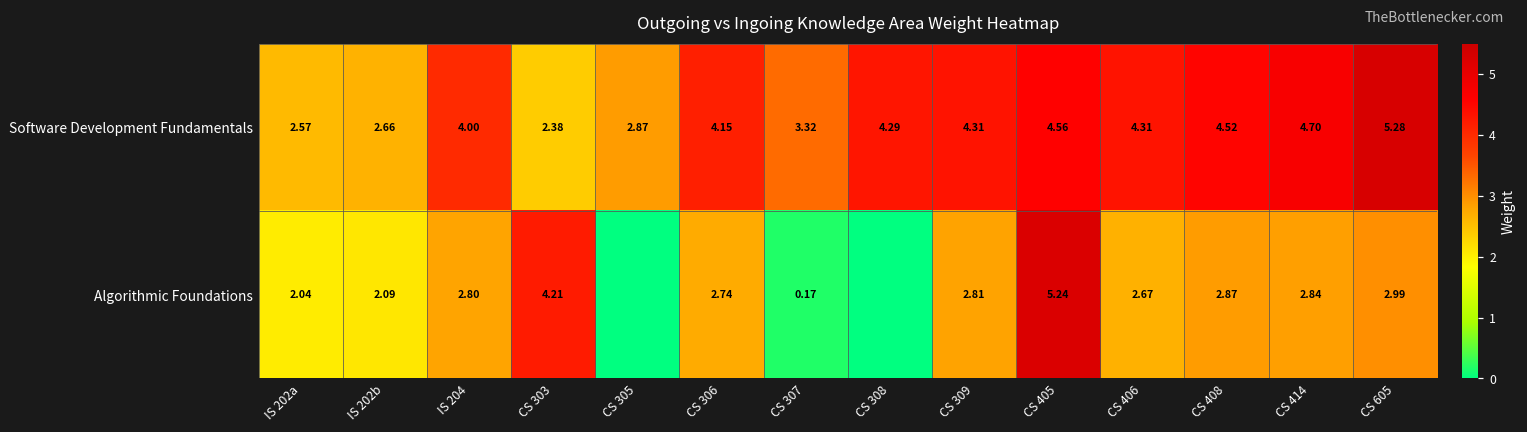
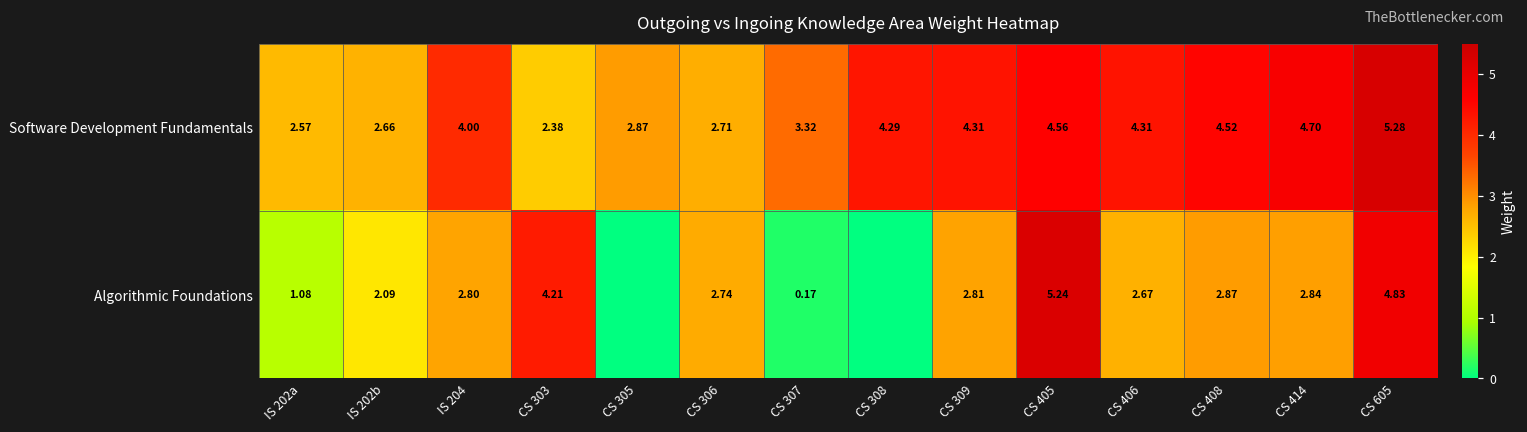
  {
    "Software Development Fundamentals": {
      "IS 202a": 2.57,
      "IS 202b": 2.66,
      "IS 204": 4.00,
      "CS 303": 2.38,
      "CS 305": 2.87,
-     "CS 306": 4.15,
+     "CS 306": 2.71,
      "CS 307": 3.32,
      "CS 308": 4.29,
      "CS 309": 4.31,
      "CS 405": 4.56,
      "CS 406": 4.31,
      "CS 408": 4.52,
      "CS 414": 4.70,
      "CS 605": 5.28
    },
    "Algorithmic Foundations": {
-     "IS 202a": 2.04,
+     "IS 202a": 1.08,
      "IS 202b": 2.09,
      "IS 204": 2.80,
      "CS 303": 4.21,
      "CS 306": 2.74,
      "CS 307": 0.17,
      "CS 309": 2.81,
      "CS 405": 5.24,
      "CS 406": 2.67,
      "CS 408": 2.87,
      "CS 414": 2.84,
-     "CS 605": 2.99
+     "CS 605": 4.83
    }
  }
